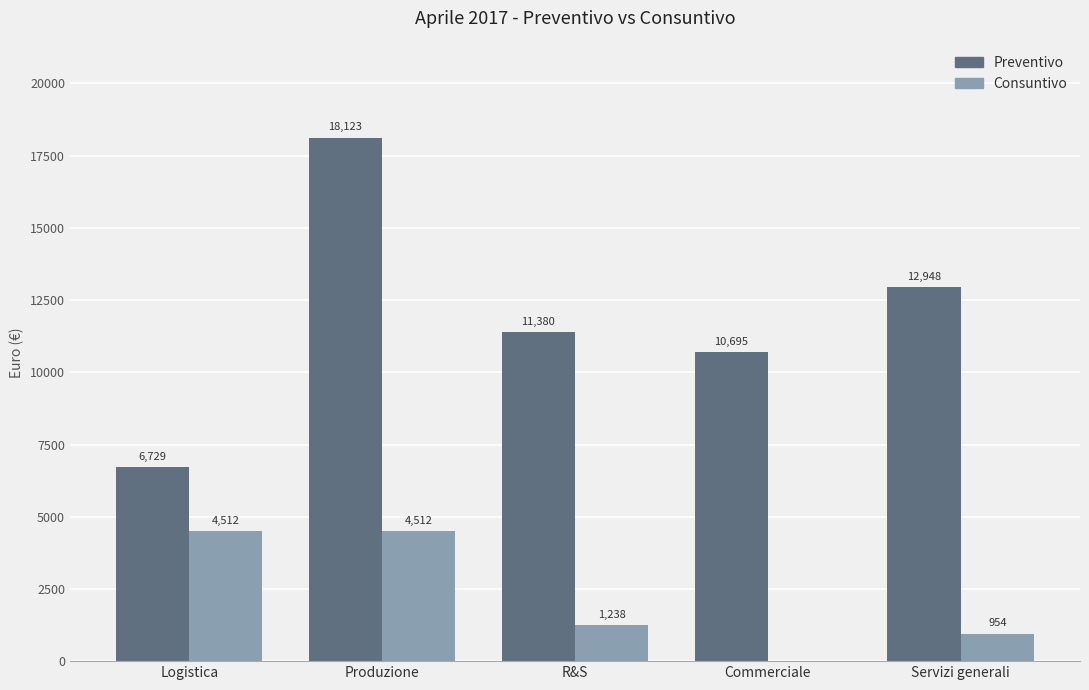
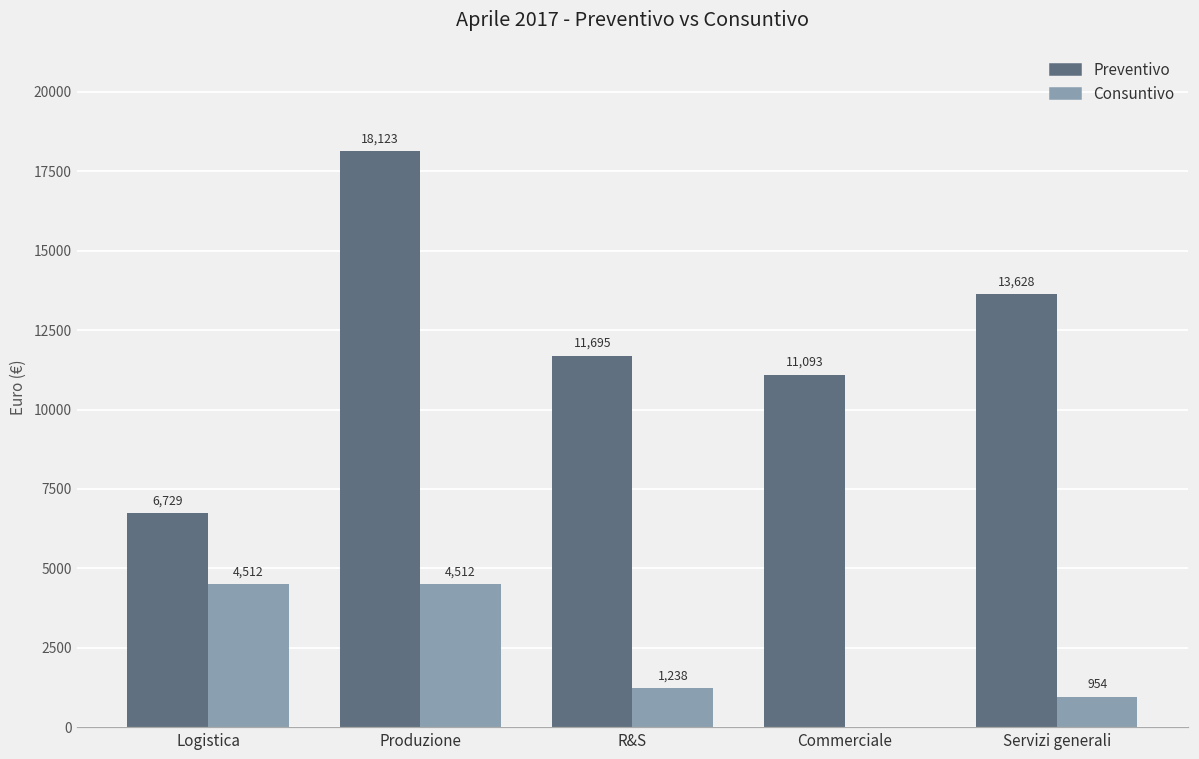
  {
    "Preventivo": {
      "Logistica": "6,729",
      "Produzione": "18,123",
-     "R&S": "11,380",
-     "Commerciale": "10,695",
-     "Servizi generali": "12,948"
+     "R&S": "11,695",
+     "Commerciale": "11,093",
+     "Servizi generali": "13,628"
    },
    "Consuntivo": {
      "Logistica": "4,512",
      "Produzione": "4,512",
      "R&S": "1,238",
      "Servizi generali": "954"
    }
  }
